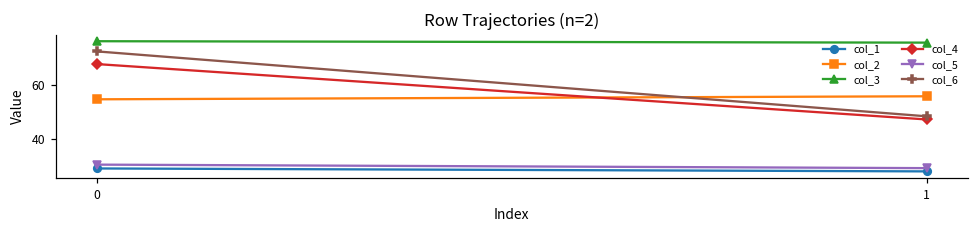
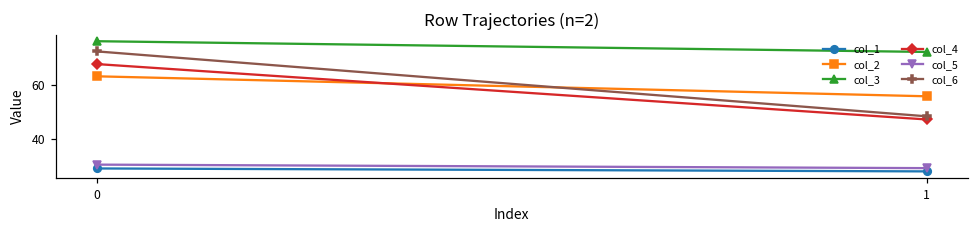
  {
    "col_1": {
      "0": 29,
      "1": 28
    },
    "col_2": {
-     "0": 55,
+     "0": 63,
      "1": 56
    },
    "col_3": {
      "0": 76,
-     "1": 76
+     "1": 72
    },
    "col_4": {
      "0": 68,
      "1": 47
    },
    "col_5": {
      "0": 30,
      "1": 29
    },
    "col_6": {
      "0": 73,
      "1": 48
    }
  }
